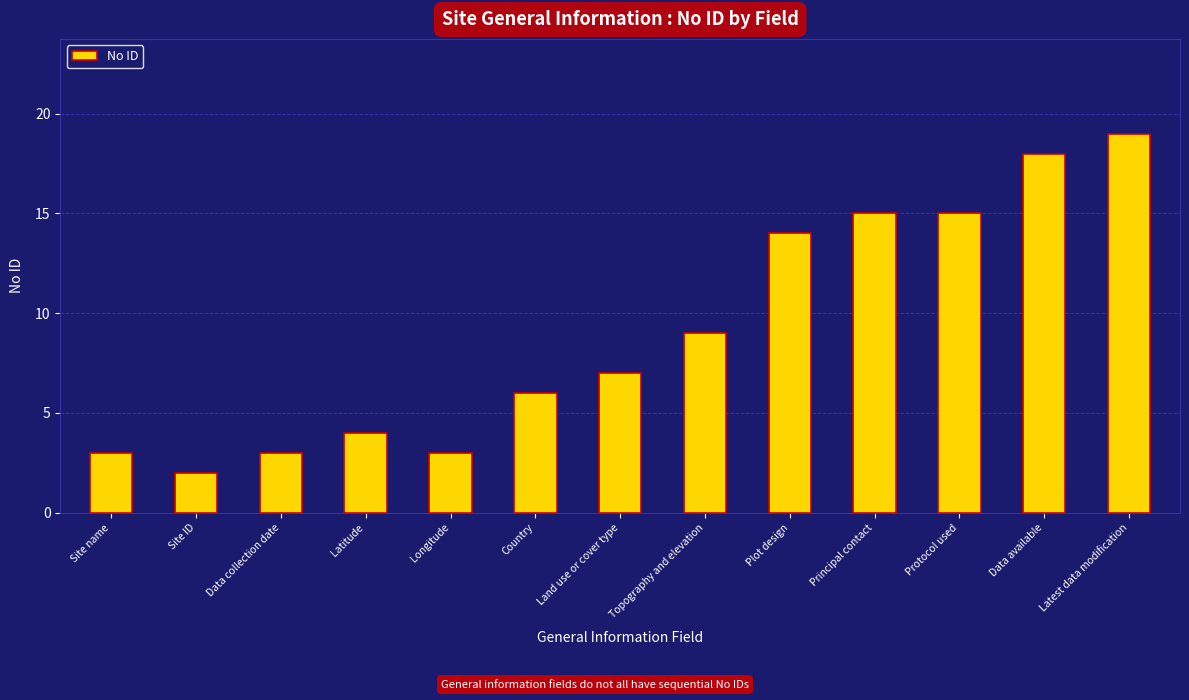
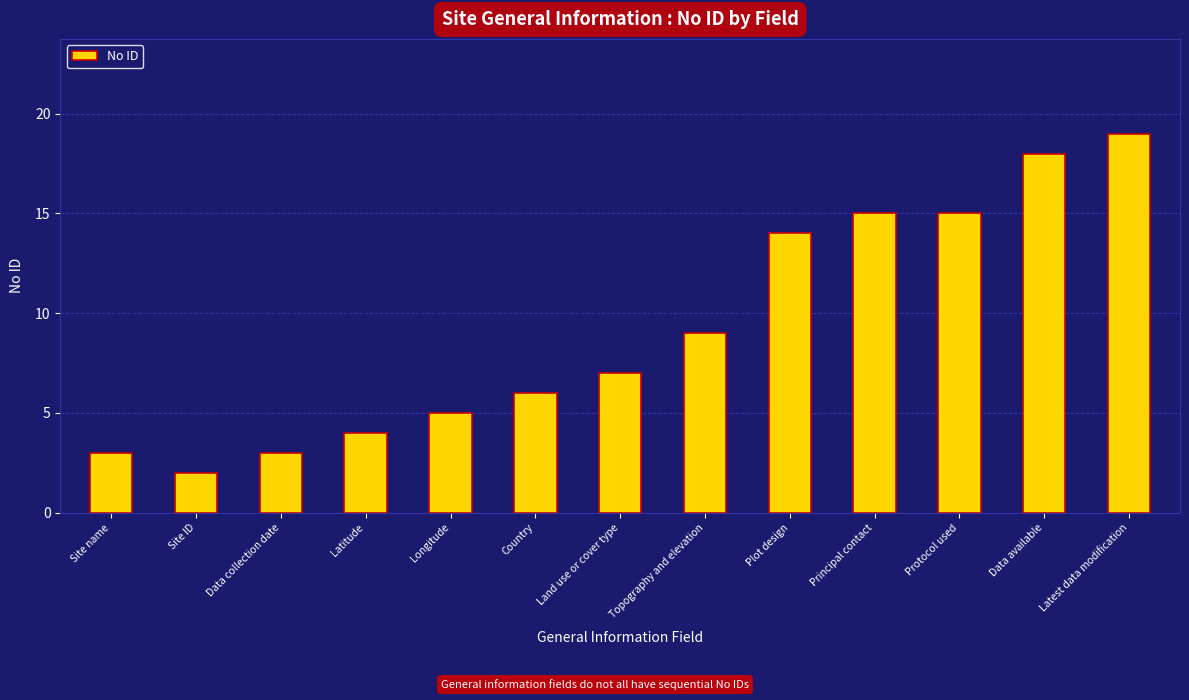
  {
    "Site name": 3,
    "Site ID": 2,
    "Data collection date": 3,
    "Latitude": 4,
-   "Longitude": 3,
+   "Longitude": 5,
    "Country": 6,
    "Land use or cover type": 7,
    "Topography and elevation": 9,
    "Plot design": 14,
    "Principal contact": 15,
    "Protocol used": 15,
    "Data available": 18,
    "Latest data modification": 19
  }
